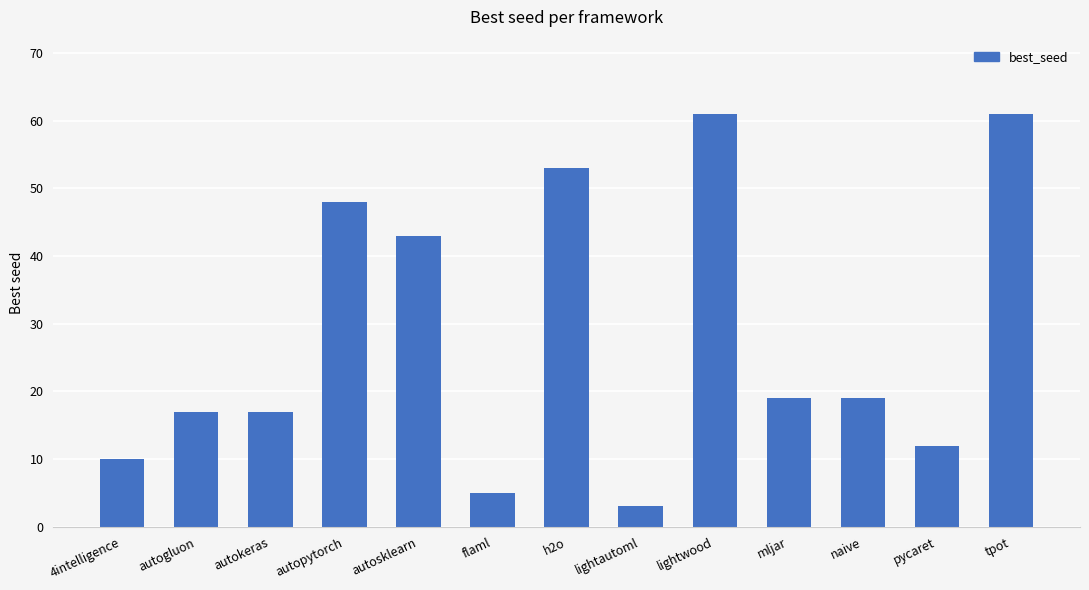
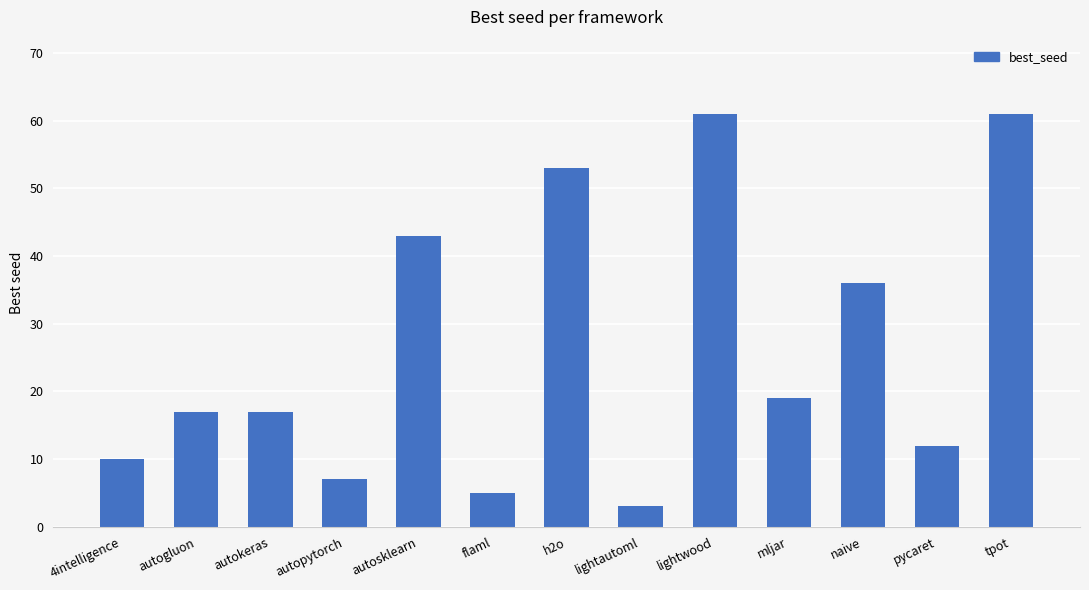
  {
    "4intelligence": 10,
    "autogluon": 17,
    "autokeras": 17,
-   "autopytorch": 48,
+   "autopytorch": 7,
    "autosklearn": 43,
    "flaml": 5,
    "h2o": 53,
    "lightautoml": 3,
    "lightwood": 61,
    "mljar": 19,
-   "naive": 19,
+   "naive": 36,
    "pycaret": 12,
    "tpot": 61
  }
